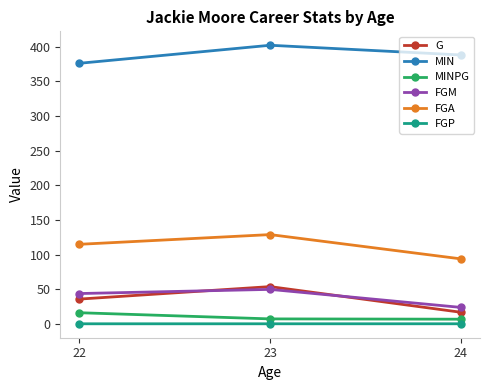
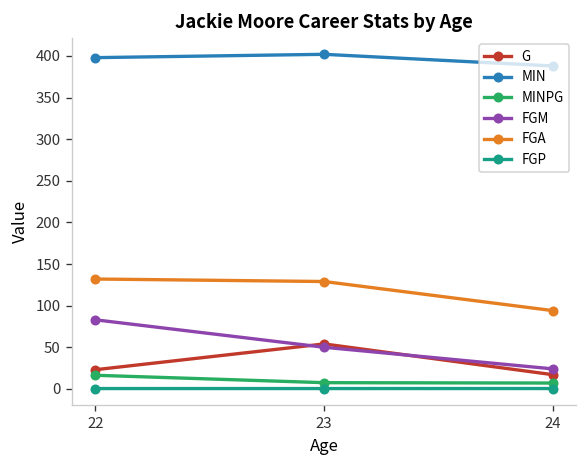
  {
    "G": {
-     "22": 40,
+     "22": 20,
      "23": 50,
      "24": 20
    },
    "MIN": {
-     "22": 380,
+     "22": 400,
      "23": 400
    },
    "FGM": {
-     "22": 40,
+     "22": 80,
      "23": 50,
      "24": 20
    },
    "FGA": {
-     "22": 120,
+     "22": 130,
      "23": 130,
      "24": 90
    }
  }
